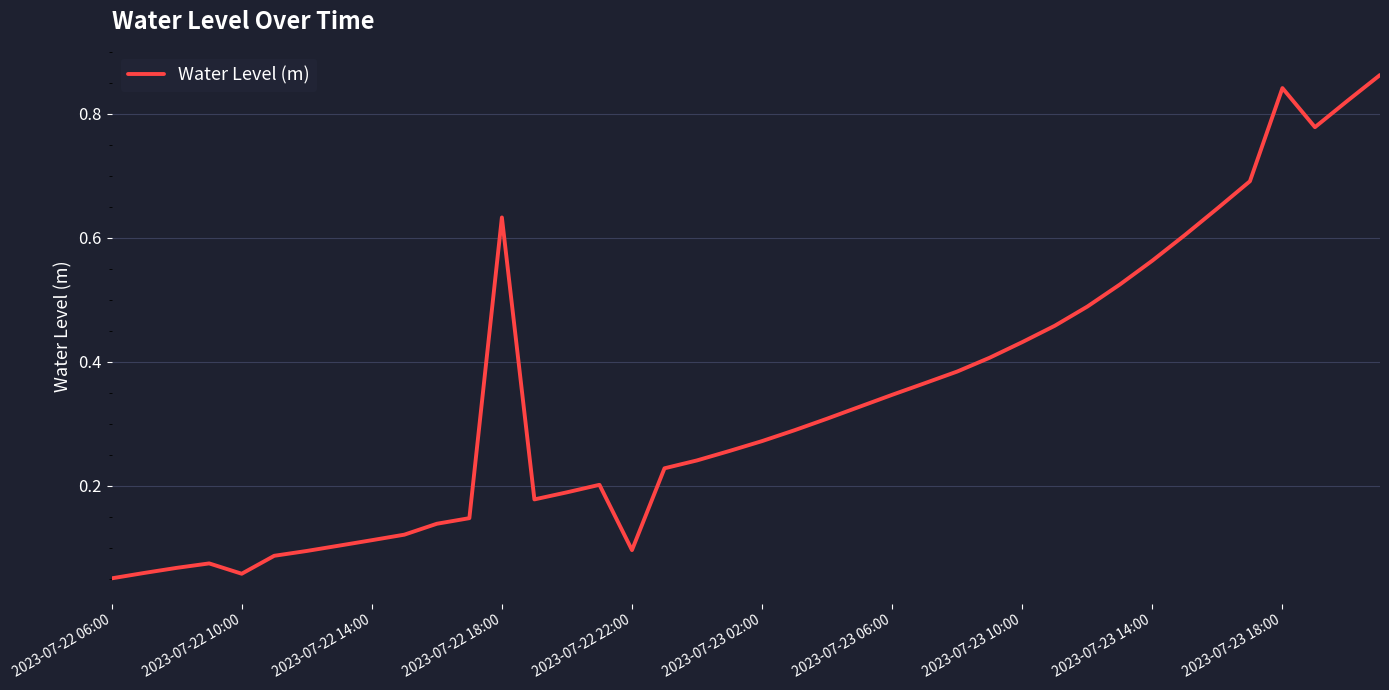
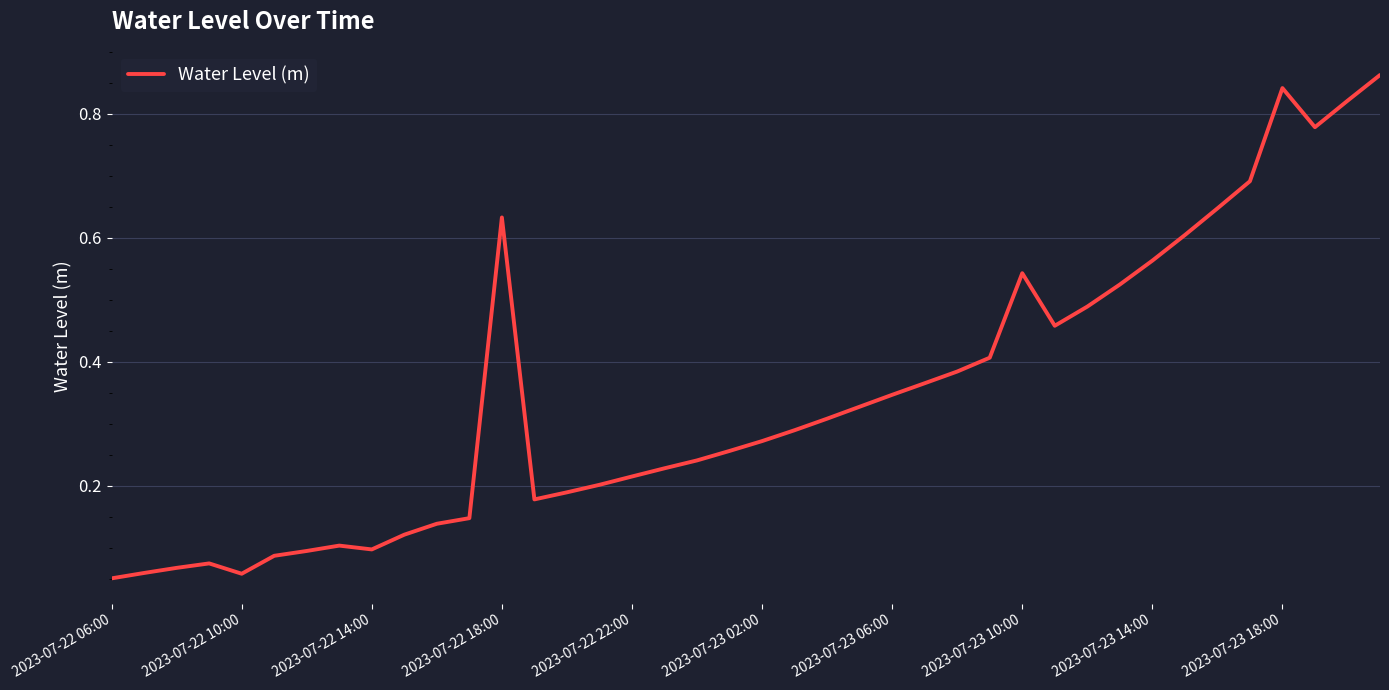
  {
    "2023-07-22 06:00": 0.05,
    "2023-07-22 10:00": 0.06,
-   "2023-07-22 14:00": 0.11,
+   "2023-07-22 14:00": 0.10,
    "2023-07-22 18:00": 0.63,
-   "2023-07-22 22:00": 0.10,
+   "2023-07-22 22:00": 0.22,
    "2023-07-23 02:00": 0.27,
    "2023-07-23 06:00": 0.35,
-   "2023-07-23 10:00": 0.43,
+   "2023-07-23 10:00": 0.54,
    "2023-07-23 14:00": 0.56,
    "2023-07-23 18:00": 0.84
  }
